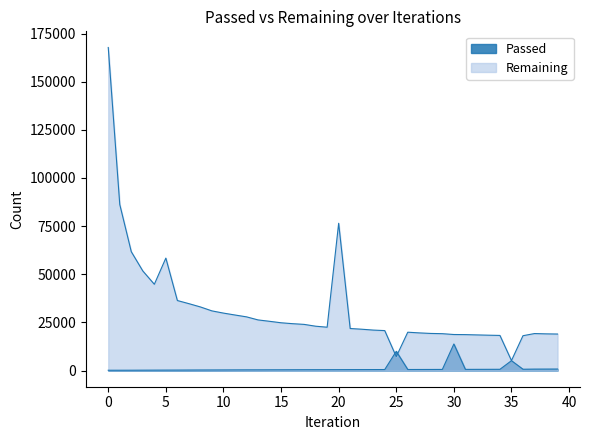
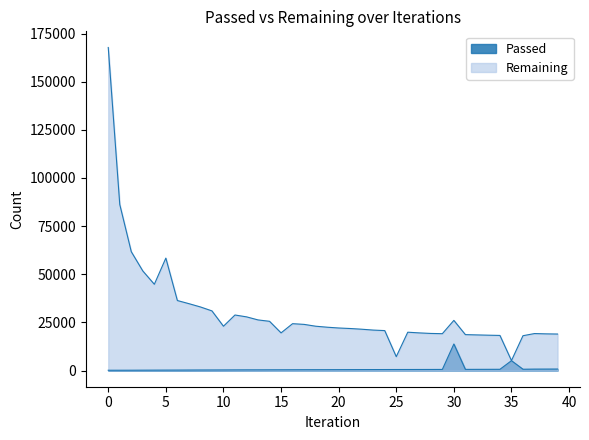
  {
    "Passed": {
      "0": 0,
      "5": 0,
      "10": 0,
      "15": 0,
      "20": 0,
-     "25": 10000,
+     "25": 1000,
      "30": 14000
    },
    "Remaining": {
      "0": 168000,
      "5": 58000,
-     "10": 30000,
-     "15": 25000,
-     "20": 76000,
+     "10": 23000,
+     "15": 20000,
+     "20": 22000,
      "25": 7000,
-     "30": 19000
+     "30": 26000
    }
  }
